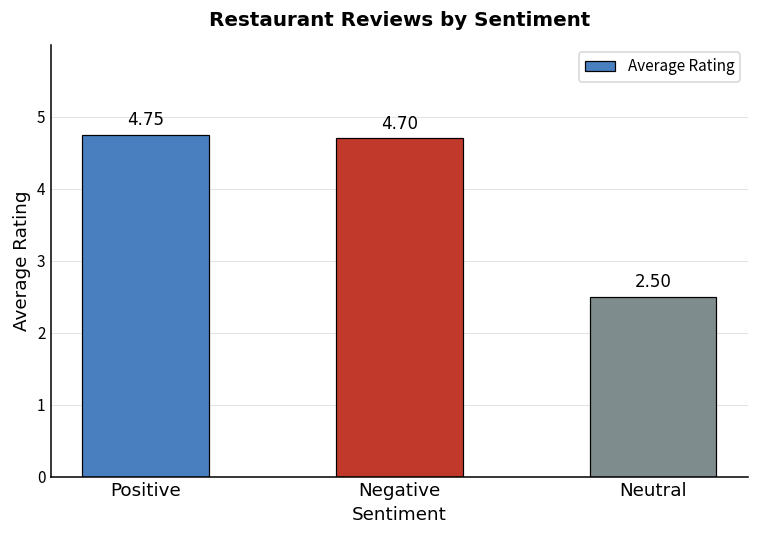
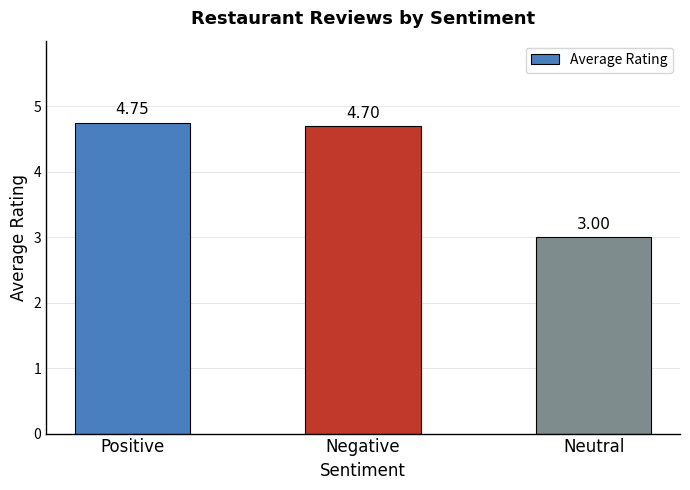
  {
    "Positive": 4.75,
    "Negative": 4.70,
-   "Neutral": 2.50
+   "Neutral": 3.00
  }
